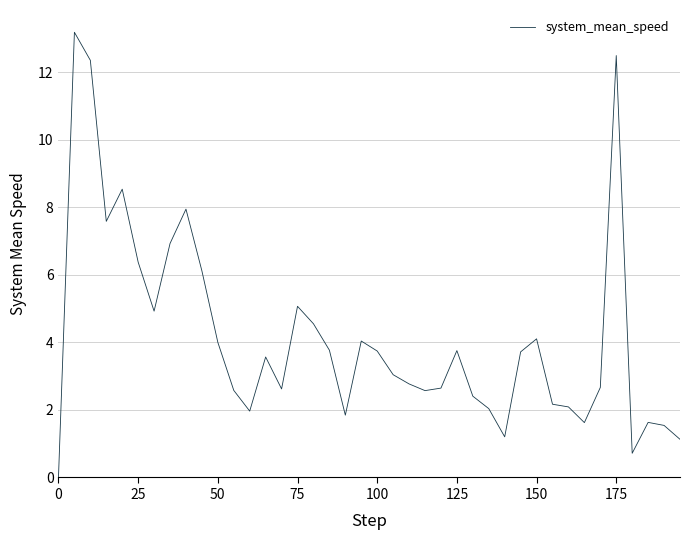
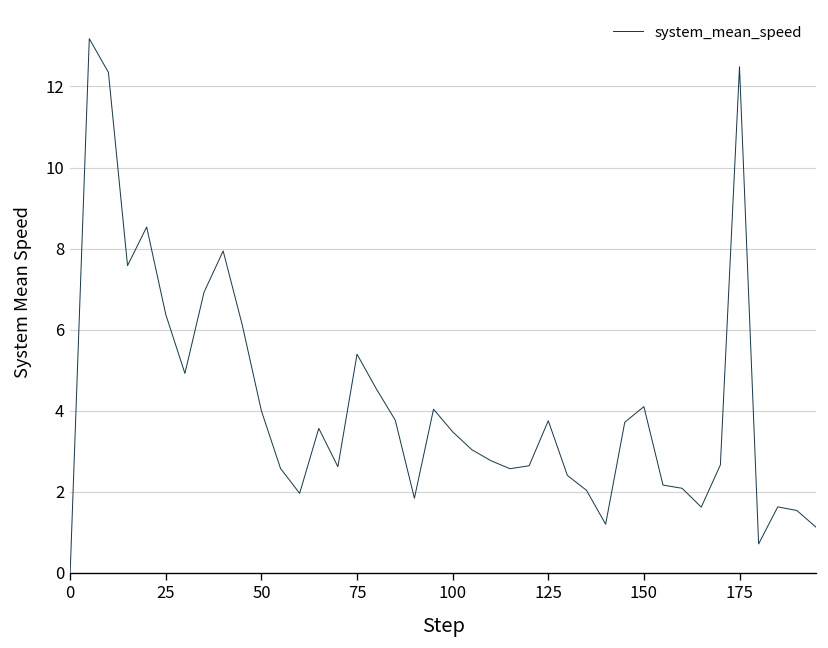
  {
    "0": 0.0,
    "25": 6.4,
    "50": 4.0,
-   "75": 5.1,
-   "100": 3.7,
+   "75": 5.4,
+   "100": 3.5,
    "125": 3.8,
    "150": 4.1,
    "175": 12.5
  }
